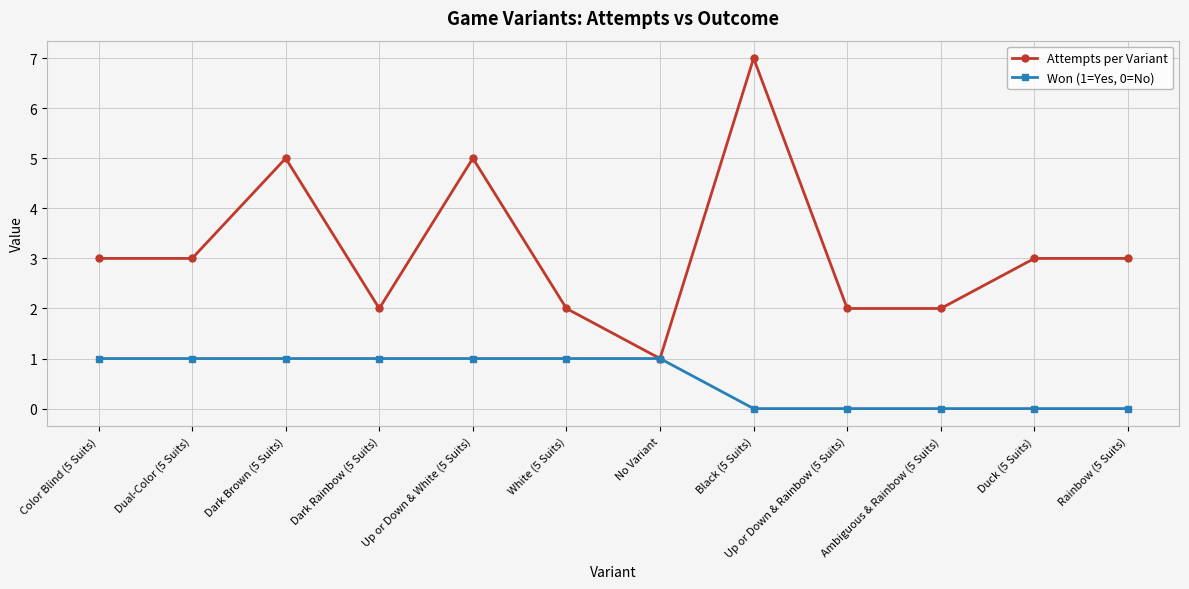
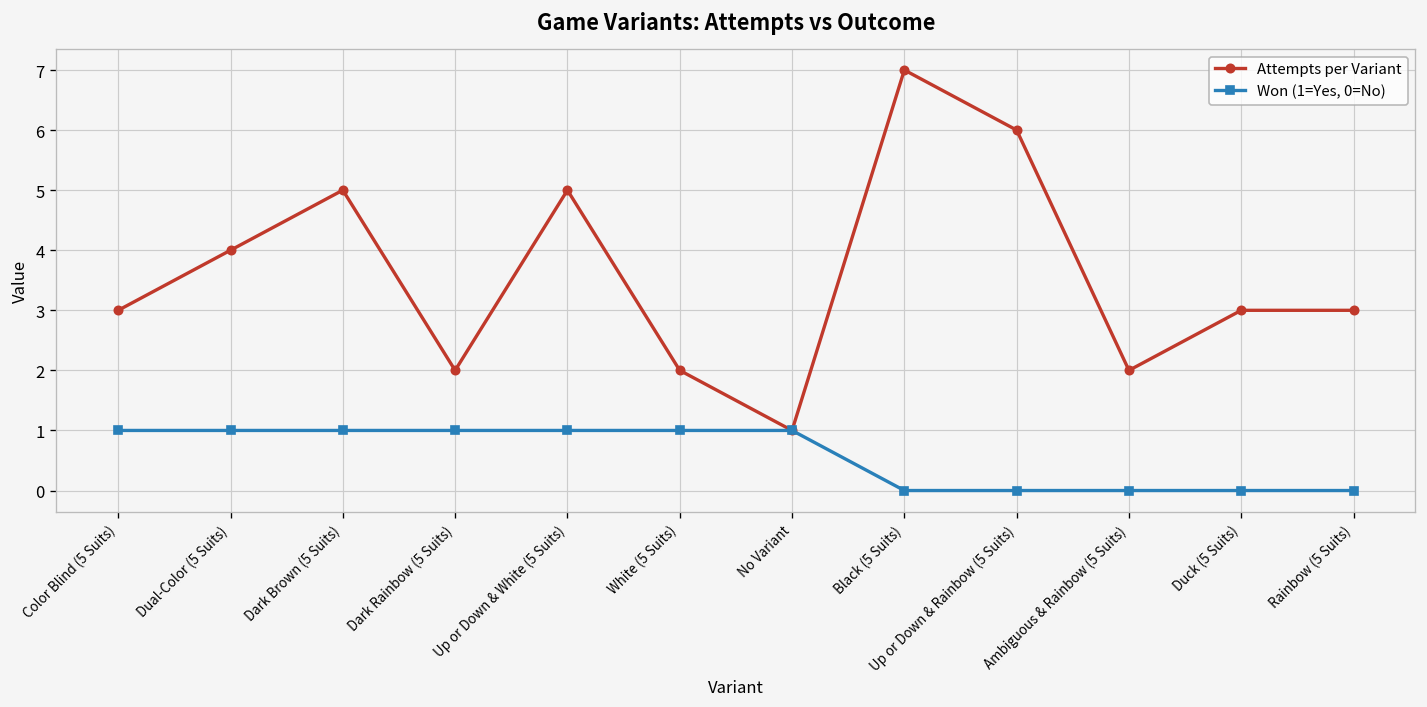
  {
    "Attempts per Variant": {
      "Color Blind (5 Suits)": 3,
-     "Dual-Color (5 Suits)": 3,
+     "Dual-Color (5 Suits)": 4,
      "Dark Brown (5 Suits)": 5,
      "Dark Rainbow (5 Suits)": 2,
      "Up or Down & White (5 Suits)": 5,
      "White (5 Suits)": 2,
      "Black (5 Suits)": 7,
-     "Up or Down & Rainbow (5 Suits)": 2,
+     "Up or Down & Rainbow (5 Suits)": 6,
      "Ambiguous & Rainbow (5 Suits)": 2,
      "Duck (5 Suits)": 3,
      "Rainbow (5 Suits)": 3
    },
    "Won (1=Yes, 0=No)": {
      "Color Blind (5 Suits)": 1,
      "Dual-Color (5 Suits)": 1,
      "Dark Brown (5 Suits)": 1,
      "Dark Rainbow (5 Suits)": 1,
      "Up or Down & White (5 Suits)": 1,
      "White (5 Suits)": 1,
      "Black (5 Suits)": 0,
      "Up or Down & Rainbow (5 Suits)": 0,
      "Ambiguous & Rainbow (5 Suits)": 0,
      "Duck (5 Suits)": 0,
      "Rainbow (5 Suits)": 0
    }
  }
